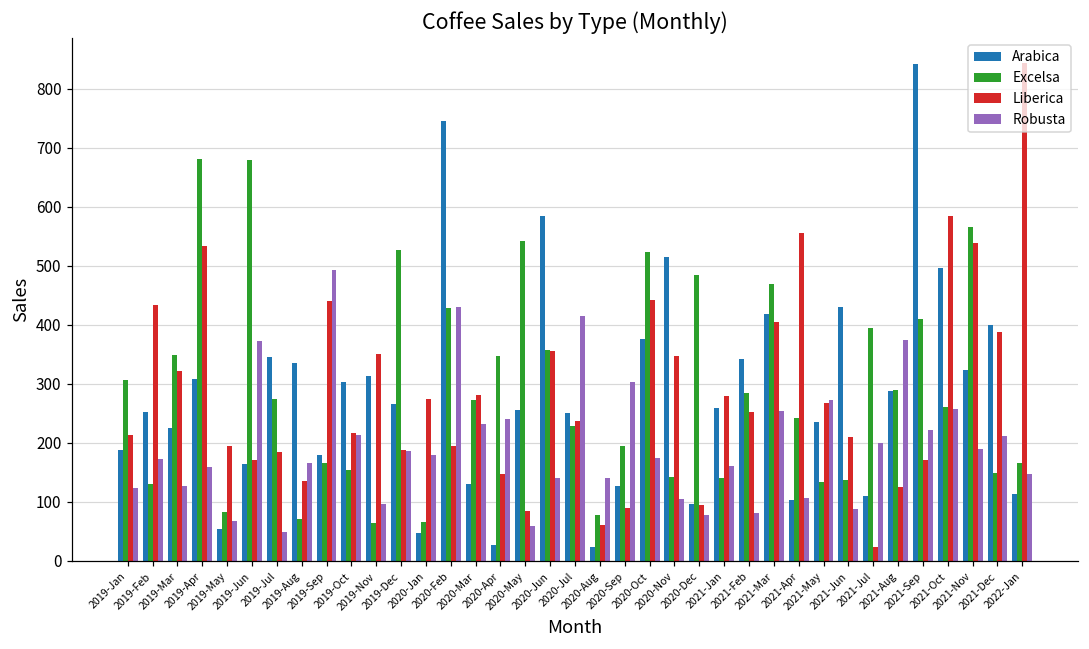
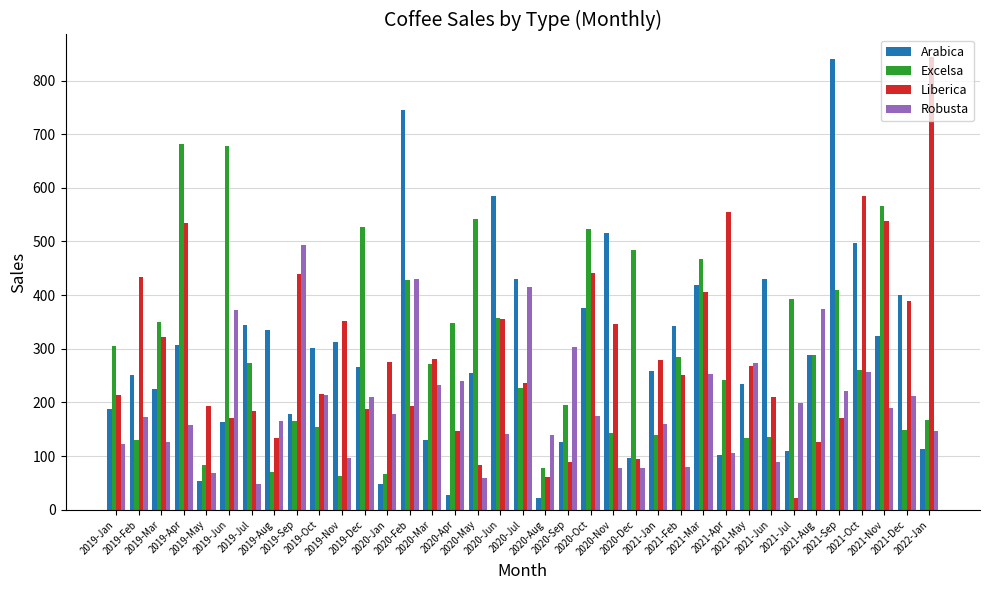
  {
    "Arabica": {
      "2019-Jan": 190,
      "2019-Feb": 250,
      "2019-Mar": 220,
      "2019-Apr": 310,
      "2019-May": 50,
      "2019-Jun": 160,
      "2019-Jul": 350,
      "2019-Aug": 330,
      "2019-Sep": 180,
      "2019-Oct": 300,
      "2019-Nov": 310,
      "2019-Dec": 270,
      "2020-Jan": 50,
      "2020-Feb": 750,
      "2020-Mar": 130,
      "2020-Apr": 30,
      "2020-May": 260,
      "2020-Jun": 580,
-     "2020-Jul": 250,
+     "2020-Jul": 430,
      "2020-Aug": 20,
      "2020-Sep": 130,
      "2020-Oct": 380,
      "2020-Nov": 520,
      "2020-Dec": 100,
      "2021-Jan": 260,
      "2021-Feb": 340,
      "2021-Mar": 420,
      "2021-Apr": 100,
      "2021-May": 230,
      "2021-Jun": 430,
      "2021-Jul": 110,
      "2021-Aug": 290,
      "2021-Sep": 840,
      "2021-Oct": 500,
      "2021-Nov": 320,
      "2021-Dec": 400,
      "2022-Jan": 110
    },
    "Excelsa": {
      "2019-Jan": 310,
      "2019-Feb": 130,
      "2019-Mar": 350,
      "2019-Apr": 680,
      "2019-May": 80,
      "2019-Jun": 680,
      "2019-Jul": 270,
      "2019-Aug": 70,
      "2019-Sep": 170,
      "2019-Oct": 150,
      "2019-Nov": 60,
      "2019-Dec": 530,
      "2020-Jan": 70,
      "2020-Feb": 430,
      "2020-Mar": 270,
      "2020-Apr": 350,
      "2020-May": 540,
      "2020-Jun": 360,
      "2020-Jul": 230,
      "2020-Aug": 80,
      "2020-Sep": 200,
      "2020-Oct": 520,
      "2020-Nov": 140,
      "2020-Dec": 480,
      "2021-Jan": 140,
      "2021-Feb": 280,
      "2021-Mar": 470,
      "2021-Apr": 240,
      "2021-May": 130,
      "2021-Jun": 140,
      "2021-Jul": 390,
      "2021-Aug": 290,
      "2021-Sep": 410,
      "2021-Oct": 260,
      "2021-Nov": 570,
      "2021-Dec": 150,
      "2022-Jan": 170
    },
    "Liberica": {
      "2019-Jan": 210,
      "2019-Feb": 430,
      "2019-Mar": 320,
      "2019-Apr": 530,
      "2019-May": 190,
      "2019-Jun": 170,
      "2019-Jul": 180,
      "2019-Aug": 130,
      "2019-Sep": 440,
      "2019-Oct": 220,
      "2019-Nov": 350,
      "2019-Dec": 190,
      "2020-Jan": 270,
      "2020-Feb": 190,
      "2020-Mar": 280,
      "2020-Apr": 150,
      "2020-May": 80,
      "2020-Jun": 360,
      "2020-Jul": 240,
      "2020-Aug": 60,
      "2020-Sep": 90,
      "2020-Oct": 440,
      "2020-Nov": 350,
      "2020-Dec": 90,
      "2021-Jan": 280,
      "2021-Feb": 250,
      "2021-Mar": 410,
      "2021-Apr": 550,
      "2021-May": 270,
      "2021-Jun": 210,
      "2021-Jul": 20,
      "2021-Aug": 130,
      "2021-Sep": 170,
      "2021-Oct": 580,
      "2021-Nov": 540,
      "2021-Dec": 390
    },
    "Robusta": {
      "2019-Jan": 120,
      "2019-Feb": 170,
      "2019-Mar": 130,
      "2019-Apr": 160,
      "2019-May": 70,
      "2019-Jun": 370,
      "2019-Jul": 50,
      "2019-Aug": 170,
      "2019-Sep": 490,
      "2019-Oct": 210,
      "2019-Nov": 100,
-     "2019-Dec": 190,
+     "2019-Dec": 210,
      "2020-Jan": 180,
      "2020-Feb": 430,
      "2020-Mar": 230,
      "2020-Apr": 240,
      "2020-May": 60,
      "2020-Jun": 140,
      "2020-Jul": 410,
      "2020-Aug": 140,
      "2020-Sep": 300,
      "2020-Oct": 170,
-     "2020-Nov": 100,
+     "2020-Nov": 80,
      "2020-Dec": 80,
      "2021-Jan": 160,
      "2021-Feb": 80,
      "2021-Mar": 250,
      "2021-Apr": 110,
      "2021-May": 270,
      "2021-Jun": 90,
      "2021-Jul": 200,
      "2021-Aug": 370,
      "2021-Sep": 220,
      "2021-Oct": 260,
      "2021-Nov": 190,
      "2021-Dec": 210,
      "2022-Jan": 150
    }
  }
